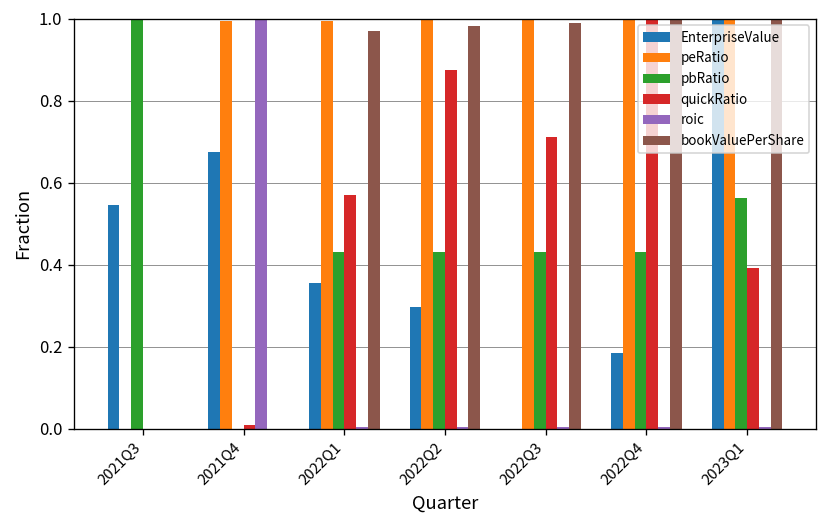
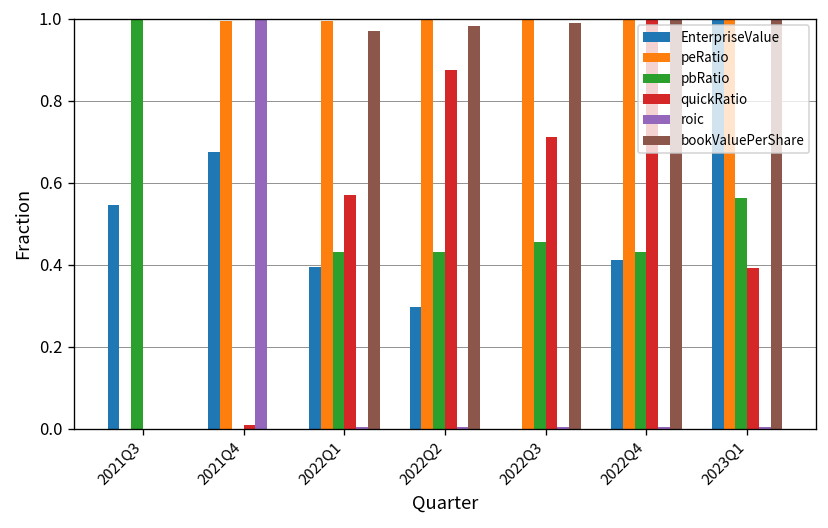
  {
    "EnterpriseValue": {
      "2021Q3": 0.54,
      "2021Q4": 0.67,
-     "2022Q1": 0.36,
+     "2022Q1": 0.40,
      "2022Q2": 0.30,
      "2022Q3": 0.00,
-     "2022Q4": 0.19,
+     "2022Q4": 0.41,
      "2023Q1": 1.00
    },
    "peRatio": {
      "2021Q3": 0.00,
      "2021Q4": 1.00,
      "2022Q1": 0.99,
      "2022Q2": 1.00,
      "2022Q3": 1.00,
      "2022Q4": 1.00,
      "2023Q1": 1.00
    },
    "pbRatio": {
      "2021Q3": 1.00,
      "2021Q4": 0.00,
      "2022Q1": 0.43,
      "2022Q2": 0.43,
-     "2022Q3": 0.43,
+     "2022Q3": 0.46,
      "2022Q4": 0.43,
      "2023Q1": 0.56
    },
    "quickRatio": {
      "2021Q3": 0.00,
      "2021Q4": 0.01,
      "2022Q1": 0.57,
      "2022Q2": 0.87,
      "2022Q3": 0.71,
      "2022Q4": 1.00,
      "2023Q1": 0.39
    },
    "roic": {
      "2021Q3": 0.00,
      "2021Q4": 1.00
    },
    "bookValuePerShare": {
      "2021Q4": 0.00,
      "2022Q1": 0.97,
      "2022Q2": 0.98,
      "2022Q3": 0.99,
      "2022Q4": 1.00,
      "2023Q1": 1.00
    }
  }
